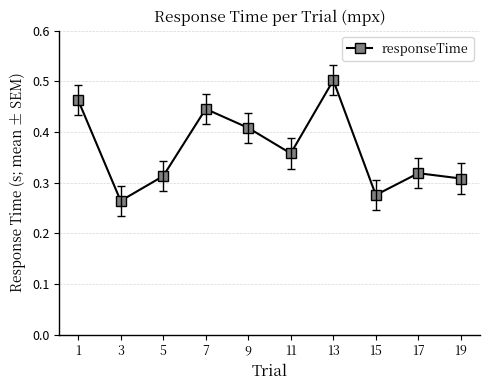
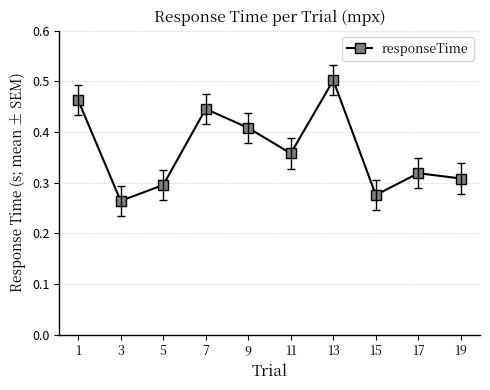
  {
    "responseTime": {
      "1": 0.46,
      "3": 0.26,
-     "5": 0.31,
+     "5": 0.30,
      "7": 0.45,
      "9": 0.41,
      "11": 0.36,
      "13": 0.50,
      "15": 0.28,
      "17": 0.32,
      "19": 0.31
    }
  }
